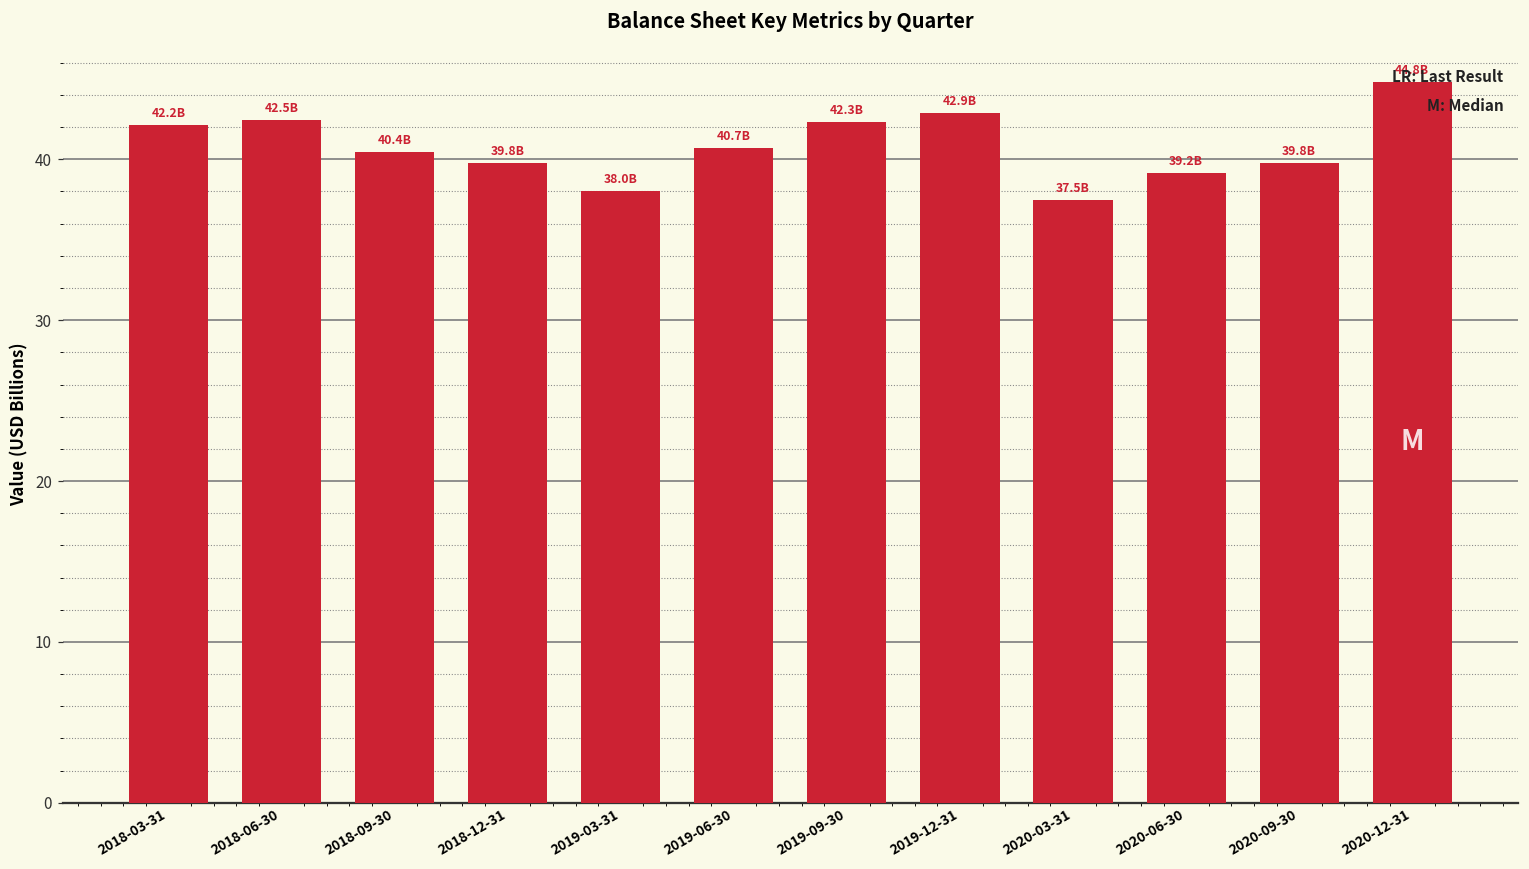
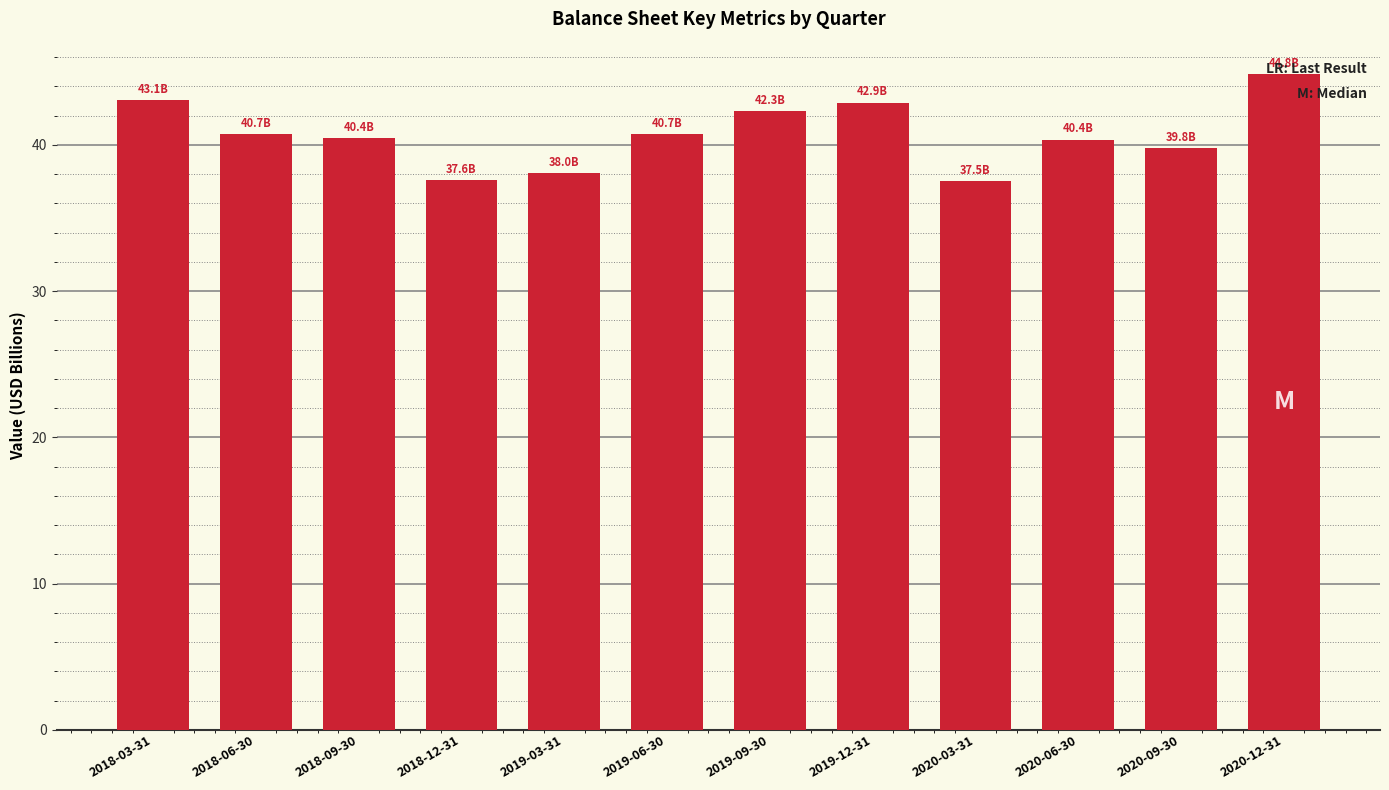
  {
-   "2018-03-31": "42.2B",
-   "2018-06-30": "42.5B",
+   "2018-03-31": "43.1B",
+   "2018-06-30": "40.7B",
    "2018-09-30": "40.4B",
-   "2018-12-31": "39.8B",
+   "2018-12-31": "37.6B",
    "2019-03-31": "38.0B",
    "2019-06-30": "40.7B",
    "2019-09-30": "42.3B",
    "2019-12-31": "42.9B",
    "2020-03-31": "37.5B",
-   "2020-06-30": "39.2B",
+   "2020-06-30": "40.4B",
    "2020-09-30": "39.8B"
  }
